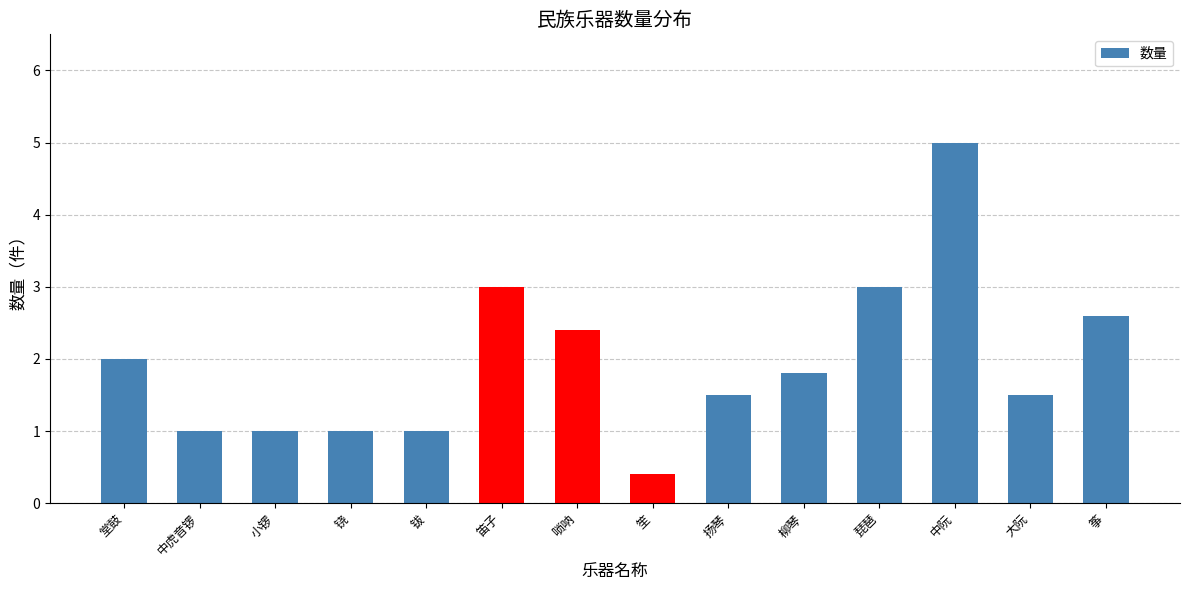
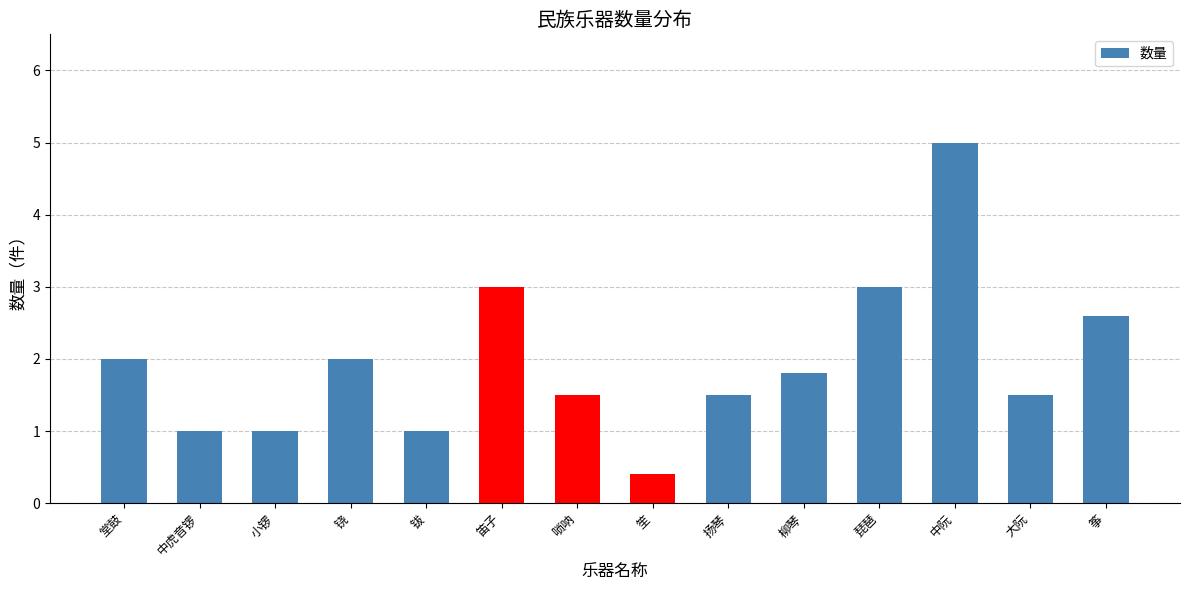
  {
    "堂鼓": 2.0,
    "中虎音锣": 1.0,
    "小锣": 1.0,
-   "铙": 1,
+   "铙": 2,
    "钹": 1.0,
    "笛子": 3.0,
-   "唢呐": 2.4,
+   "唢呐": 1.5,
    "笙": 0.4,
    "扬琴": 1.5,
    "柳琴": 1.8,
    "琵琶": 3.0,
    "中阮": 5.0,
    "大阮": 1.5,
    "筝": 2.6
  }
